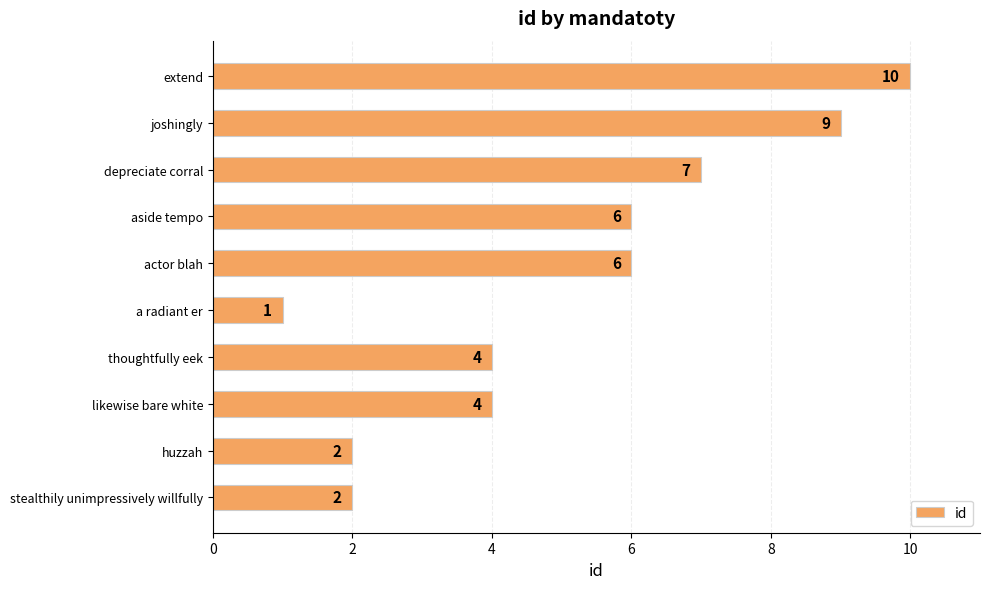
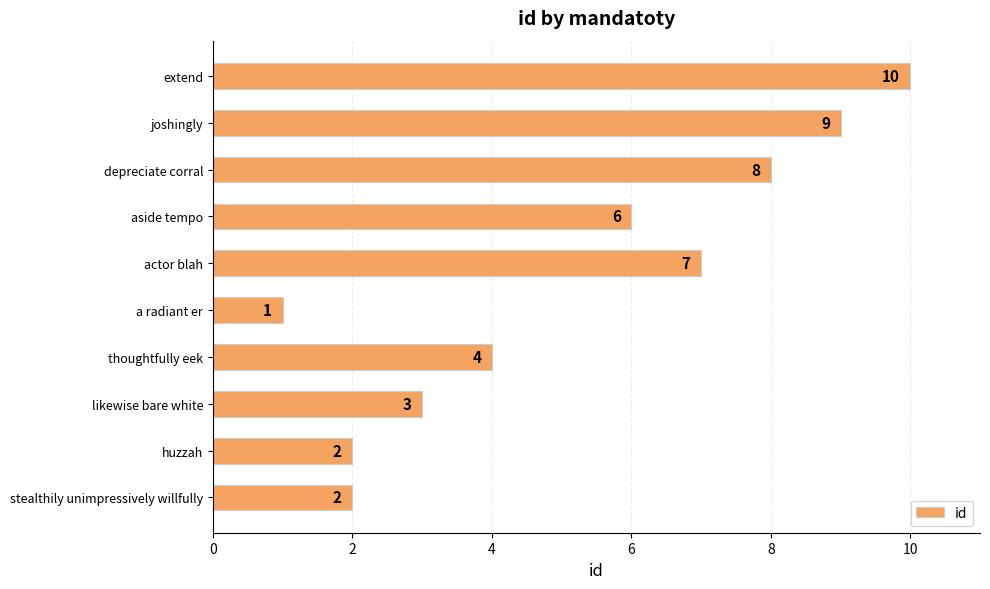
  {
    "extend": 10,
    "joshingly": 9,
-   "depreciate corral": 7,
+   "depreciate corral": 8,
    "aside tempo": 6,
-   "actor blah": 6,
+   "actor blah": 7,
    "a radiant er": 1,
    "thoughtfully eek": 4,
-   "likewise bare white": 4,
+   "likewise bare white": 3,
    "huzzah": 2,
    "stealthily unimpressively willfully": 2
  }
